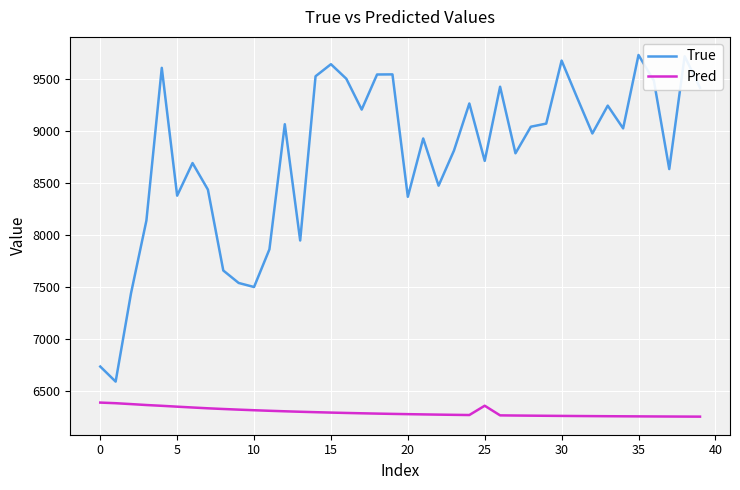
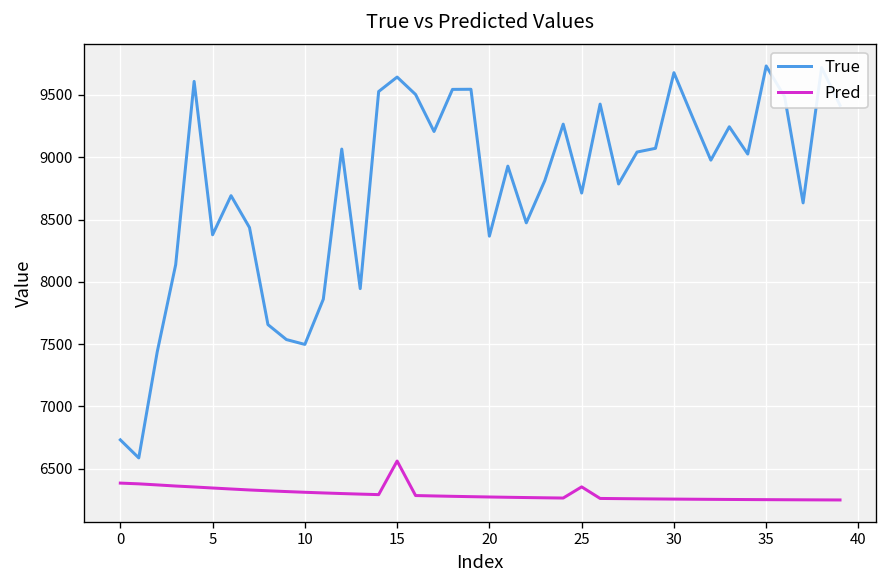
  {
    "True": {
      "0": 6730,
      "5": 8380,
      "10": 7500,
      "15": 9640,
      "20": 8370,
      "25": 8710,
      "30": 9680,
      "35": 9730
    },
    "Pred": {
      "0": 6380,
      "5": 6350,
      "10": 6310,
-     "15": 6290,
+     "15": 6560,
      "20": 6270,
      "25": 6350,
      "30": 6260,
      "35": 6250
    }
  }
